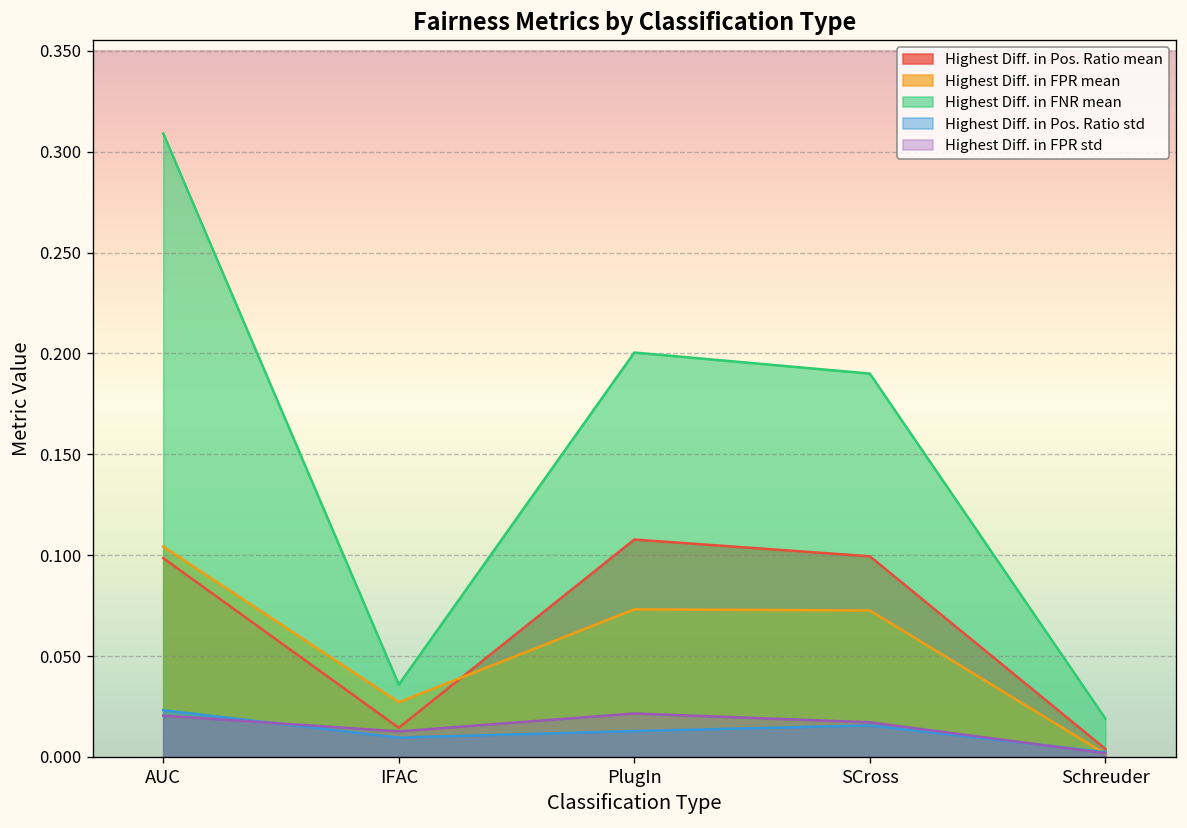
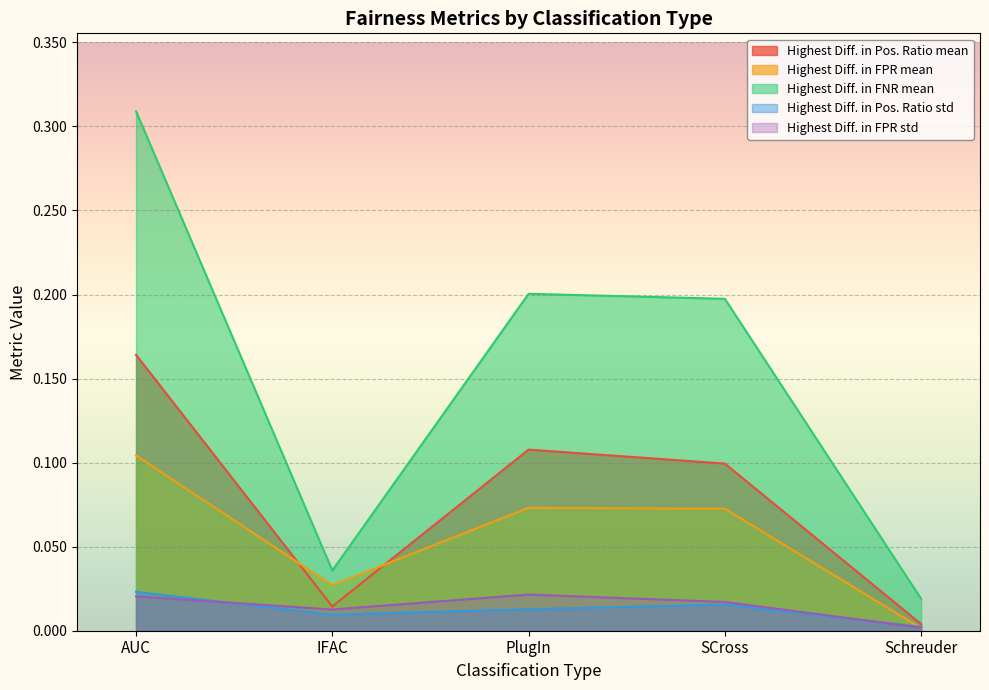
  {
    "Highest Diff. in Pos. Ratio mean": {
-     "AUC": 0.099,
+     "AUC": 0.164,
      "IFAC": 0.014,
      "PlugIn": 0.108,
      "SCross": 0.099,
      "Schreuder": 0.004
    },
    "Highest Diff. in FPR mean": {
      "AUC": 0.104,
      "IFAC": 0.027,
      "PlugIn": 0.073,
      "SCross": 0.073
    },
    "Highest Diff. in FNR mean": {
      "AUC": 0.309,
      "IFAC": 0.036,
      "PlugIn": 0.200,
-     "SCross": 0.190,
+     "SCross": 0.197,
      "Schreuder": 0.019
    },
    "Highest Diff. in Pos. Ratio std": {
      "AUC": 0.023,
      "IFAC": 0.010,
      "PlugIn": 0.013,
      "SCross": 0.016
    },
    "Highest Diff. in FPR std": {
      "AUC": 0.020,
      "IFAC": 0.013,
      "PlugIn": 0.022,
      "SCross": 0.017
    }
  }
